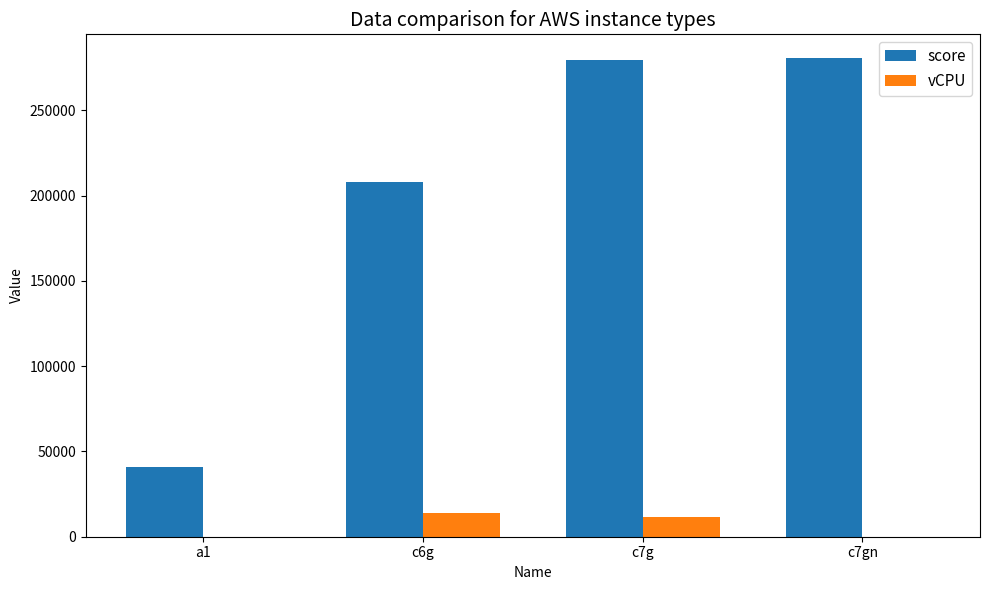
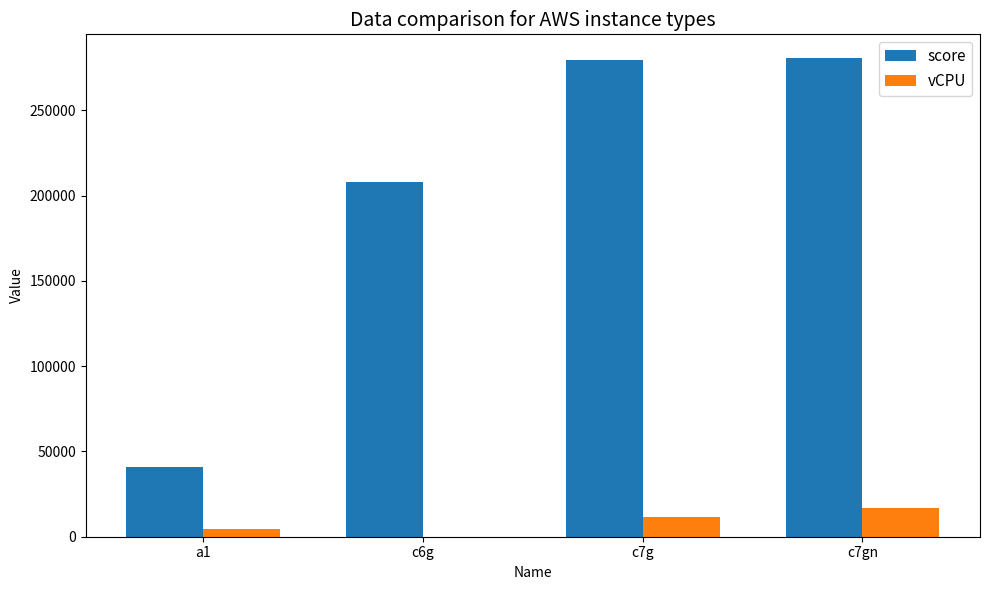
  {
    "score": {
      "a1": 41000,
      "c6g": 208000,
      "c7g": 279000,
      "c7gn": 280000
    },
    "vCPU": {
-     "a1": 0,
-     "c6g": 14000,
+     "a1": 5000,
+     "c6g": 0,
      "c7g": 11000,
-     "c7gn": 0
+     "c7gn": 17000
    }
  }
